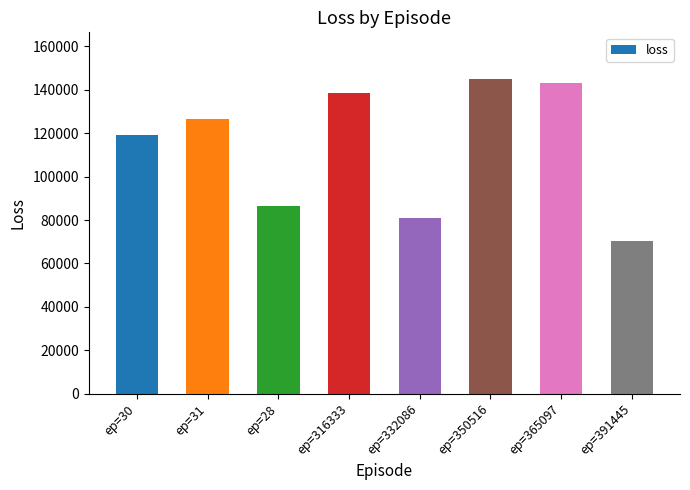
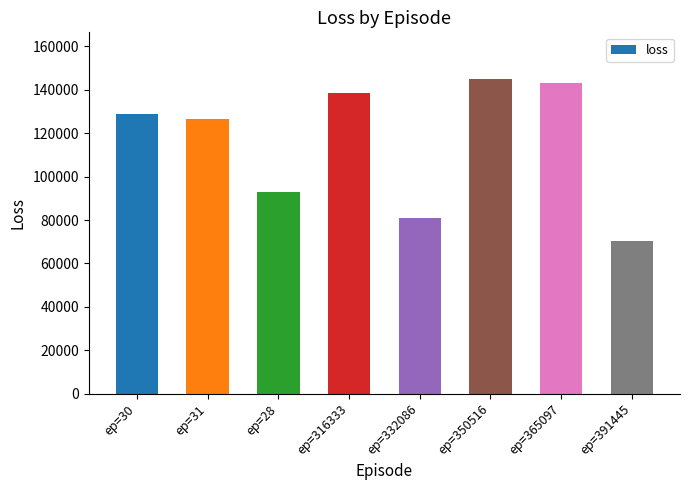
  {
-   "ep=30": 119000,
+   "ep=30": 129000,
    "ep=31": 127000,
-   "ep=28": 87000,
+   "ep=28": 93000,
    "ep=316333": 139000,
    "ep=332086": 81000,
    "ep=350516": 145000,
    "ep=365097": 143000,
    "ep=391445": 70000
  }
